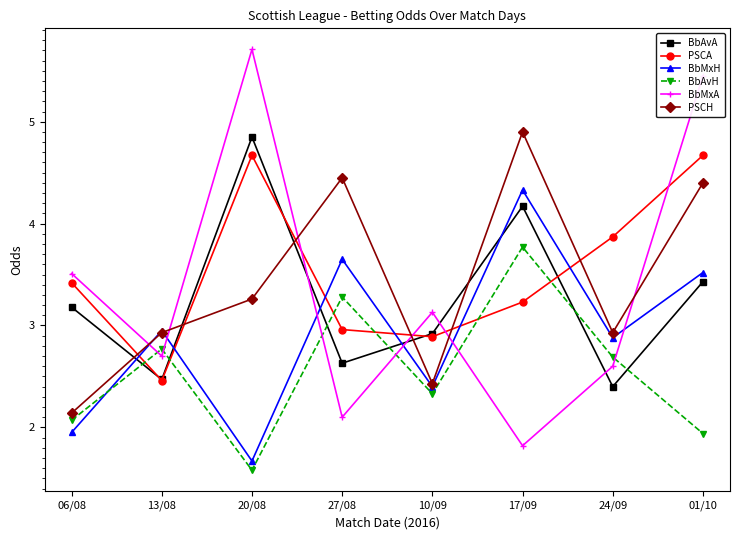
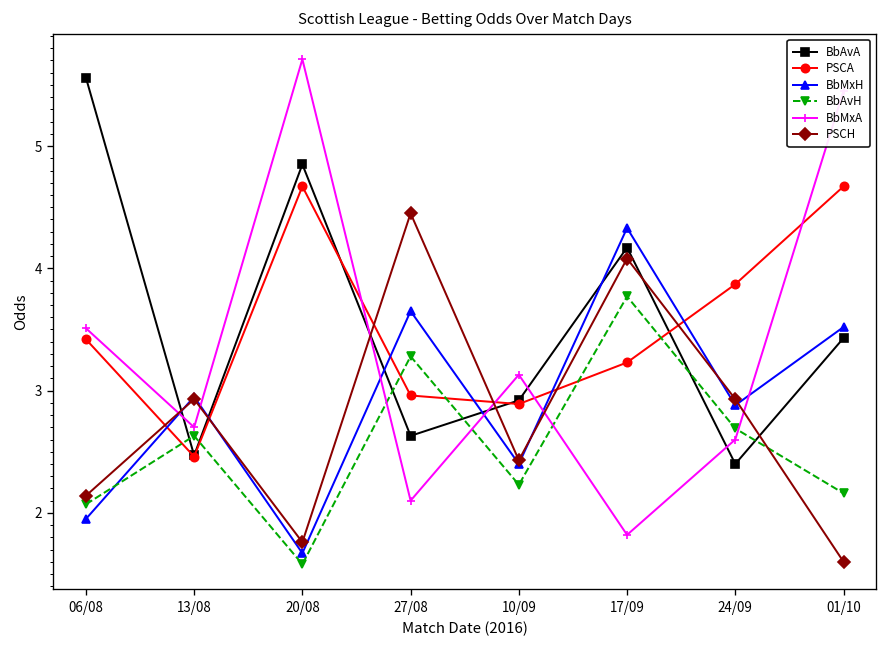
  {
    "BbAvA": {
-     "06/08": 3.18,
+     "06/08": 5.56,
      "20/08": 4.85,
      "27/08": 2.63,
      "10/09": 2.92,
      "17/09": 4.17,
      "24/09": 2.40,
      "01/10": 3.43
    },
    "PSCA": {
      "06/08": 3.42,
      "20/08": 4.67,
      "27/08": 2.96,
      "10/09": 2.89,
      "17/09": 3.23,
      "24/09": 3.87,
      "01/10": 4.67
    },
    "BbMxH": {
      "06/08": 1.95,
      "20/08": 1.67,
      "27/08": 3.65,
      "10/09": 2.40,
      "17/09": 4.33,
      "24/09": 2.88,
      "01/10": 3.52
    },
    "BbAvH": {
      "06/08": 2.07,
-     "13/08": 2.77,
+     "13/08": 2.63,
      "20/08": 1.58,
      "27/08": 3.28,
-     "10/09": 2.33,
+     "10/09": 2.23,
      "17/09": 3.77,
      "24/09": 2.69,
-     "01/10": 1.94
+     "01/10": 2.16
    },
    "BbMxA": {
      "06/08": 3.51,
      "13/08": 2.70,
      "20/08": 5.71,
      "27/08": 2.10,
      "10/09": 3.13,
      "17/09": 1.82,
      "24/09": 2.60
    },
    "PSCH": {
      "06/08": 2.14,
-     "20/08": 3.26,
+     "20/08": 1.76,
      "27/08": 4.45,
      "10/09": 2.43,
-     "17/09": 4.90,
+     "17/09": 4.08,
      "24/09": 2.93,
-     "01/10": 4.4
+     "01/10": 1.6
    }
  }
